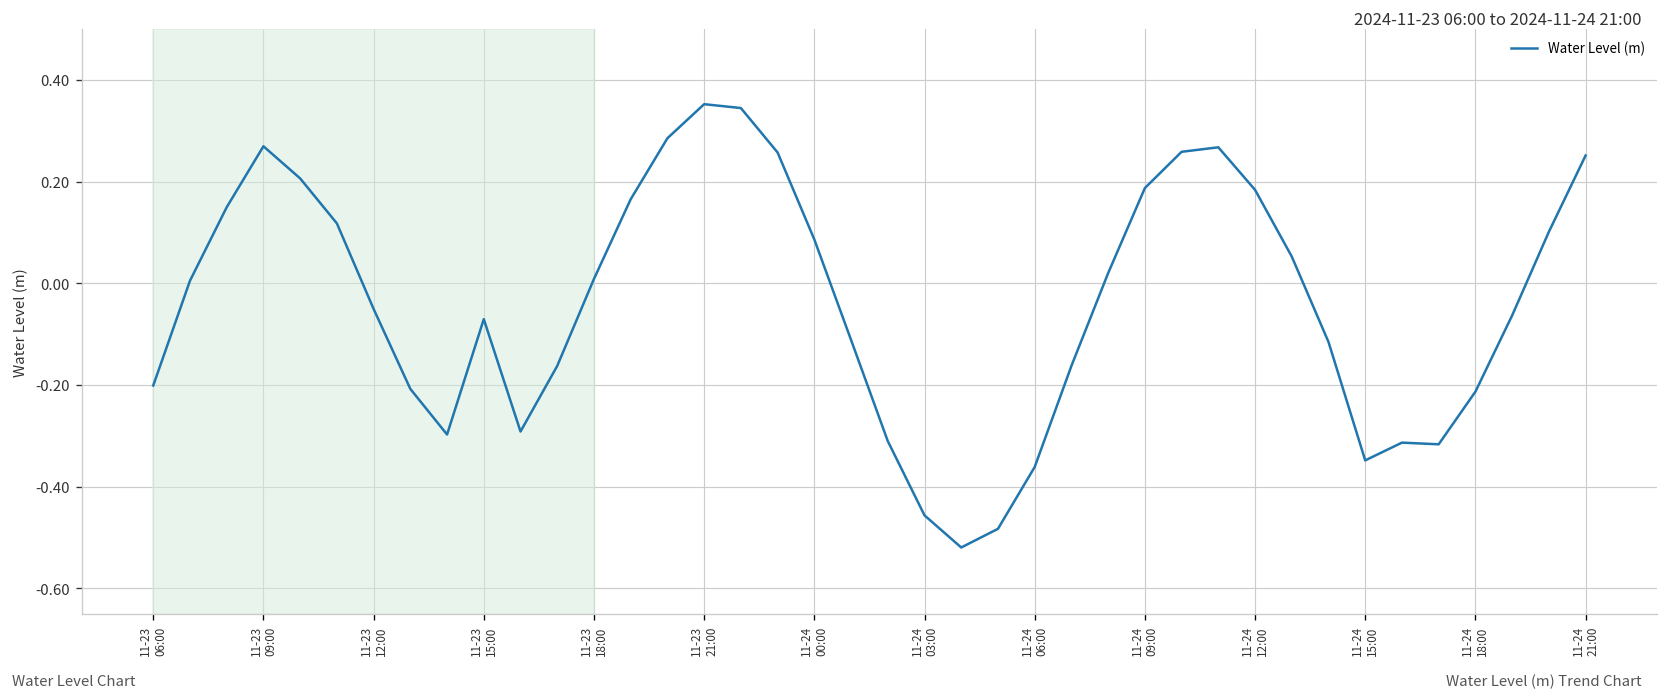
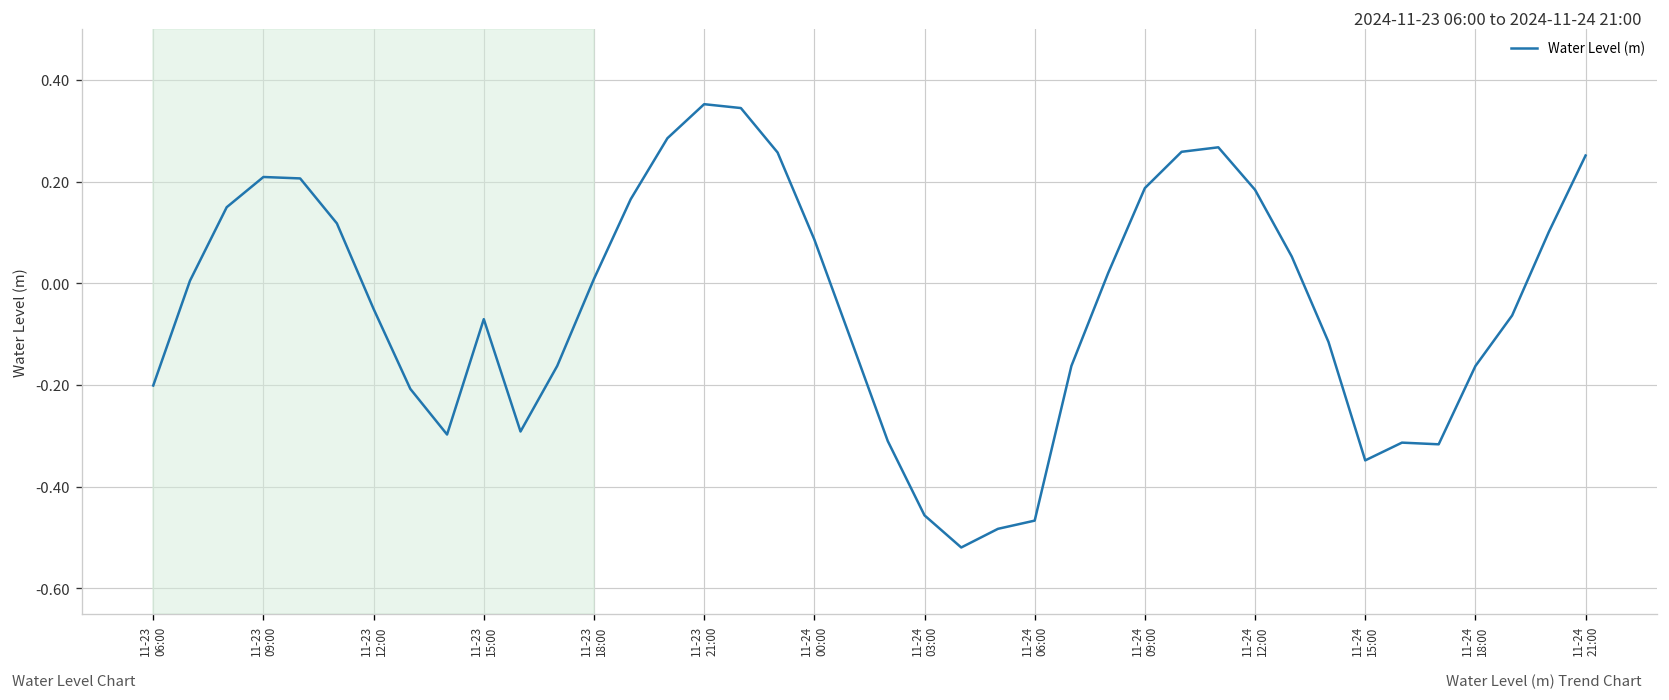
  {
    "11-23 06:00": -0.20,
-   "11-23 09:00": 0.27,
+   "11-23 09:00": 0.21,
    "11-23 12:00": -0.05,
    "11-23 15:00": -0.07,
    "11-23 18:00": 0.01,
    "11-23 21:00": 0.35,
    "11-24 00:00": 0.09,
    "11-24 03:00": -0.46,
-   "11-24 06:00": -0.36,
+   "11-24 06:00": -0.47,
    "11-24 09:00": 0.19,
    "11-24 12:00": 0.18,
    "11-24 15:00": -0.35,
-   "11-24 18:00": -0.21,
+   "11-24 18:00": -0.16,
    "11-24 21:00": 0.25
  }
